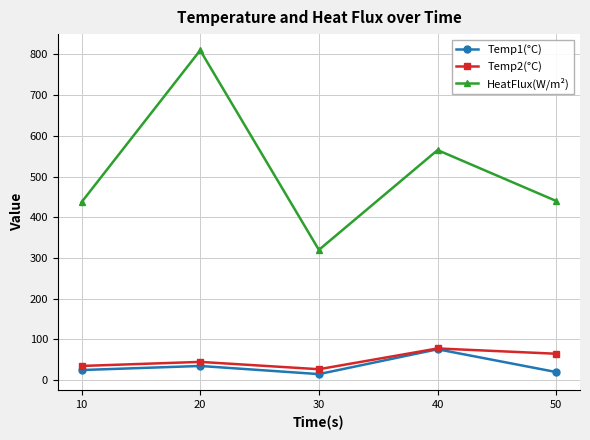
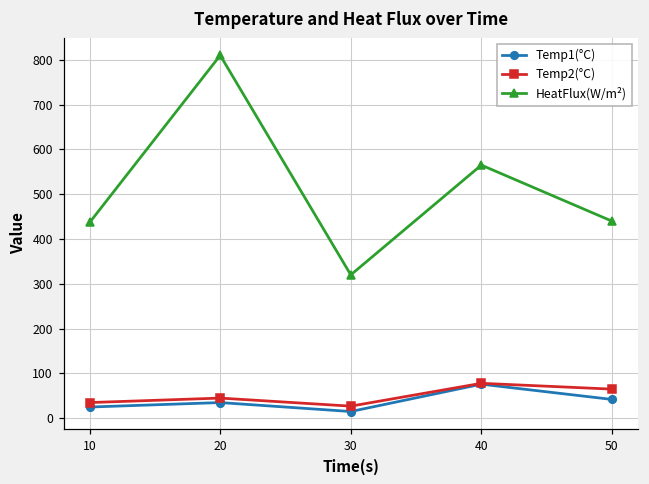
  {
    "Temp1(°C)": {
      "10": 30,
      "20": 40,
      "30": 20,
-     "50": 20
+     "50": 40
    },
    "Temp2(°C)": {
      "10": 40,
      "20": 50,
      "30": 30,
      "50": 70
    },
    "HeatFlux(W/m²)": {
      "10": 440,
      "20": 810,
      "30": 320,
      "40": 570,
      "50": 440
    }
  }
